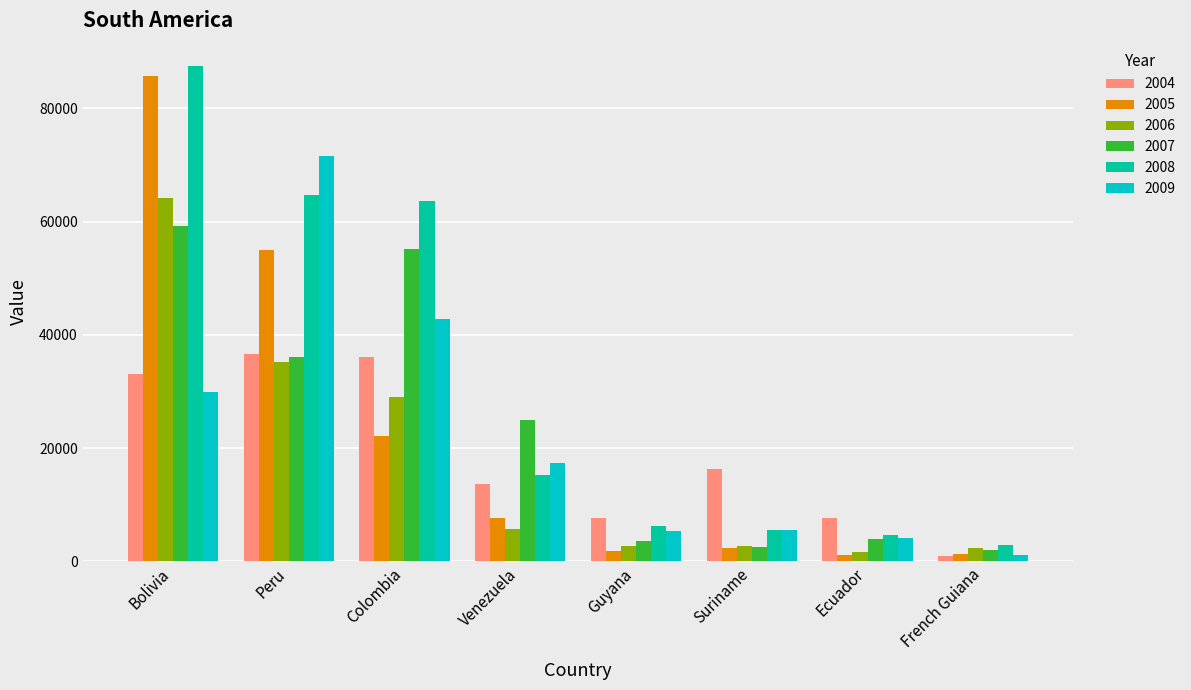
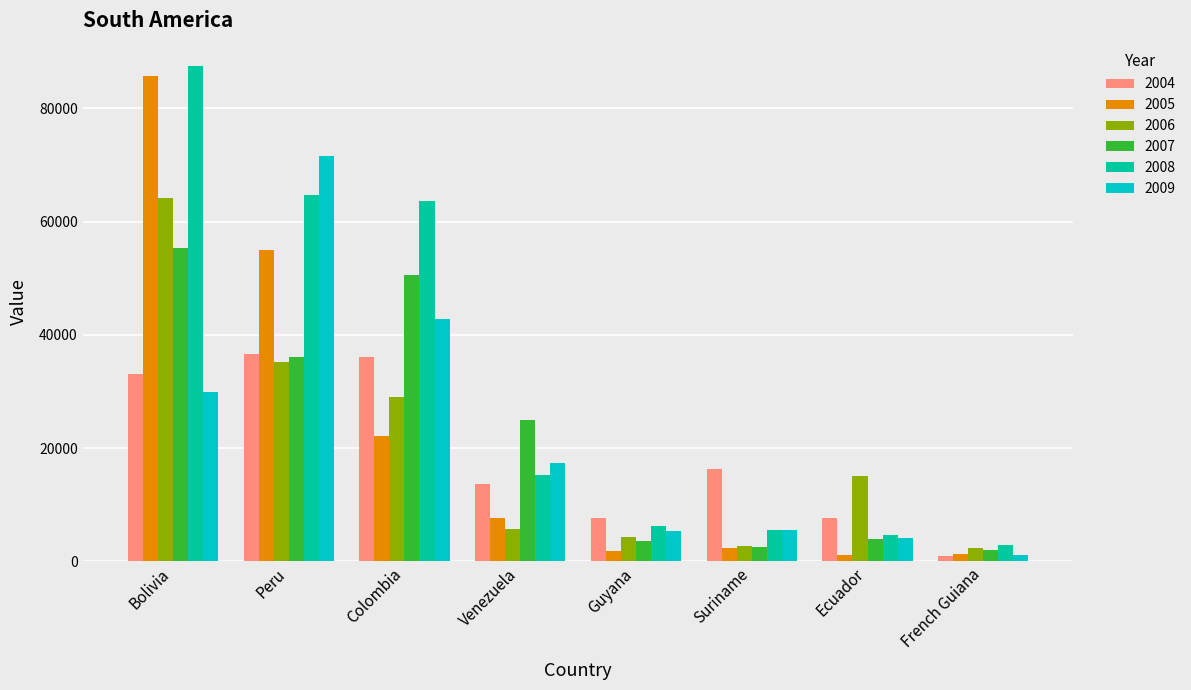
  {
    "2004": {
      "Bolivia": 33000,
      "Peru": 37000,
      "Colombia": 36000,
      "Venezuela": 14000,
      "Guyana": 8000,
      "Suriname": 16000,
      "Ecuador": 8000,
      "French Guiana": 1000
    },
    "2005": {
      "Bolivia": 86000,
      "Peru": 55000,
      "Colombia": 22000,
      "Venezuela": 8000,
      "Guyana": 2000,
      "Suriname": 2000,
      "Ecuador": 1000,
      "French Guiana": 1000
    },
    "2006": {
      "Bolivia": 64000,
      "Peru": 35000,
      "Colombia": 29000,
      "Venezuela": 6000,
-     "Guyana": 3000,
+     "Guyana": 4000,
      "Suriname": 3000,
-     "Ecuador": 2000,
+     "Ecuador": 15000,
      "French Guiana": 2000
    },
    "2007": {
-     "Bolivia": 59000,
+     "Bolivia": 55000,
      "Peru": 36000,
-     "Colombia": 55000,
+     "Colombia": 51000,
      "Venezuela": 25000,
      "Guyana": 4000,
      "Suriname": 2000,
      "Ecuador": 4000,
      "French Guiana": 2000
    }
  }
